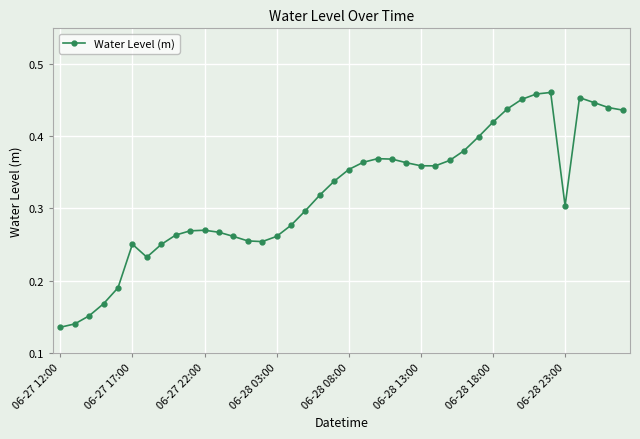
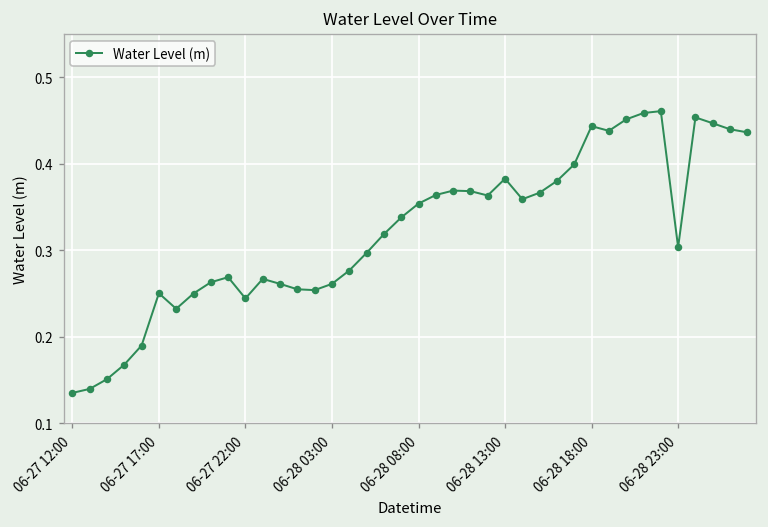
  {
    "06-27 12:00": 0.14,
    "06-27 17:00": 0.25,
-   "06-27 22:00": 0.27,
+   "06-27 22:00": 0.24,
    "06-28 03:00": 0.26,
    "06-28 08:00": 0.35,
-   "06-28 13:00": 0.36,
-   "06-28 18:00": 0.42,
+   "06-28 13:00": 0.38,
+   "06-28 18:00": 0.44,
    "06-28 23:00": 0.30
  }
